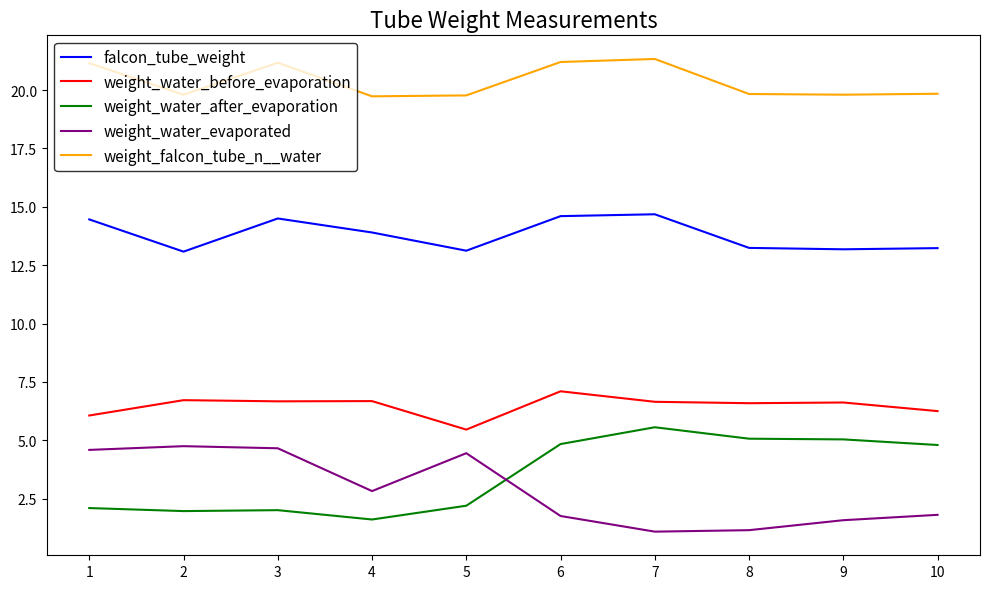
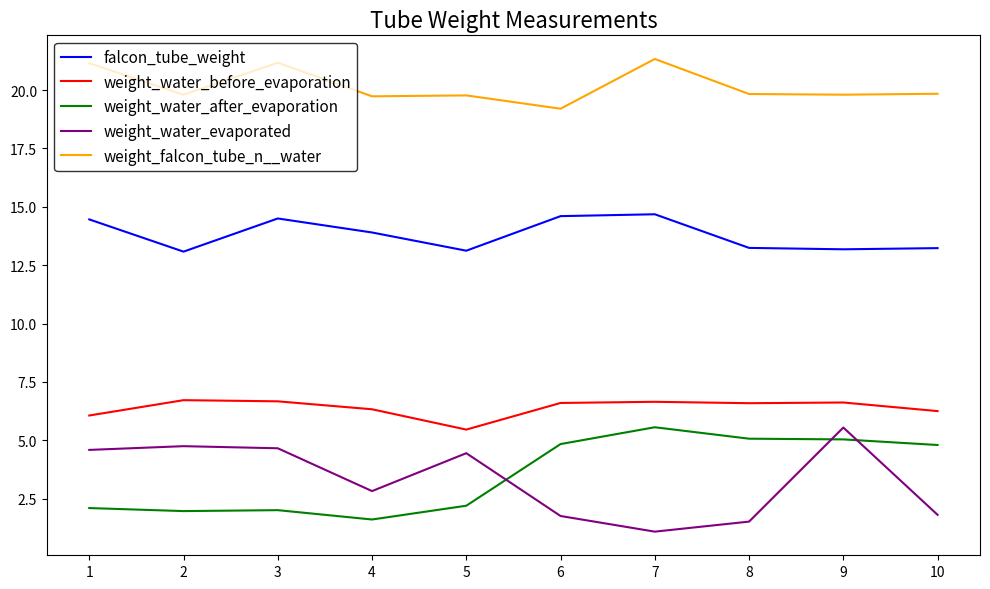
  {
    "falcon_tube_weight": {
      "1": 14.5,
      "2": 13.1,
      "3": 14.5,
      "4": 13.9,
      "5": 13.1,
      "6": 14.6,
      "7": 14.7,
      "8": 13.2,
      "9": 13.2,
      "10": 13.2
    },
    "weight_water_before_evaporation": {
      "1": 6.1,
      "2": 6.7,
      "3": 6.7,
-     "4": 6.7,
+     "4": 6.3,
      "5": 5.5,
-     "6": 7.1,
+     "6": 6.6,
      "7": 6.6,
      "8": 6.6,
      "9": 6.6,
      "10": 6.3
    },
    "weight_water_after_evaporation": {
      "1": 2.1,
      "2": 2.0,
      "3": 2.0,
      "4": 1.6,
      "5": 2.2,
      "6": 4.8,
      "7": 5.6,
      "8": 5.1,
      "9": 5.0,
      "10": 4.8
    },
    "weight_water_evaporated": {
      "1": 4.6,
      "2": 4.8,
      "3": 4.7,
      "4": 2.8,
      "5": 4.5,
      "6": 1.8,
      "7": 1.1,
-     "8": 1.2,
-     "9": 1.6,
+     "8": 1.5,
+     "9": 5.5,
      "10": 1.8
    },
    "weight_falcon_tube_n__water": {
      "4": 19.7,
      "5": 19.8,
-     "6": 21.2,
+     "6": 19.2,
      "7": 21.3,
      "8": 19.8,
      "9": 19.8,
      "10": 19.8
    }
  }
